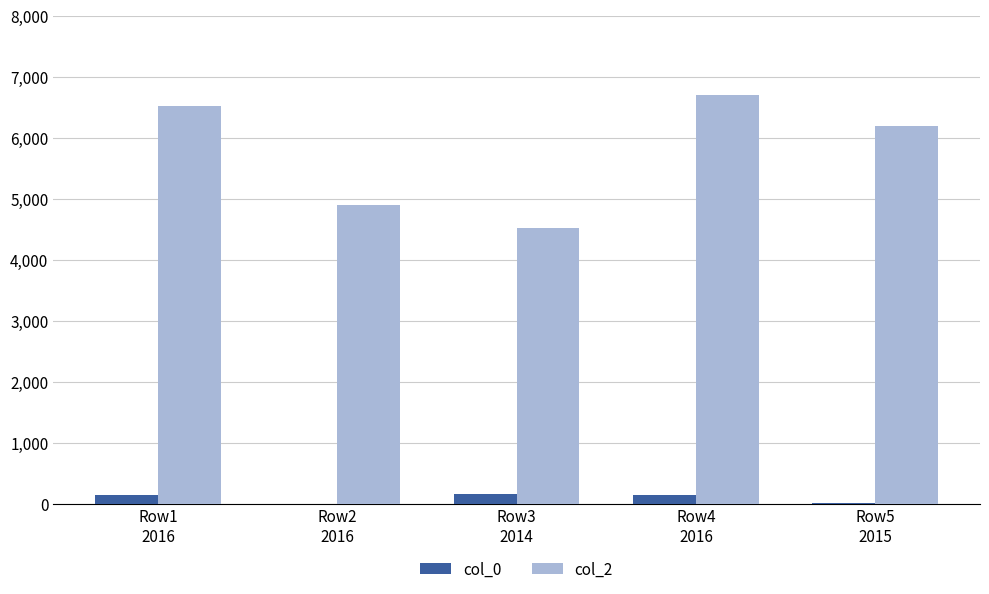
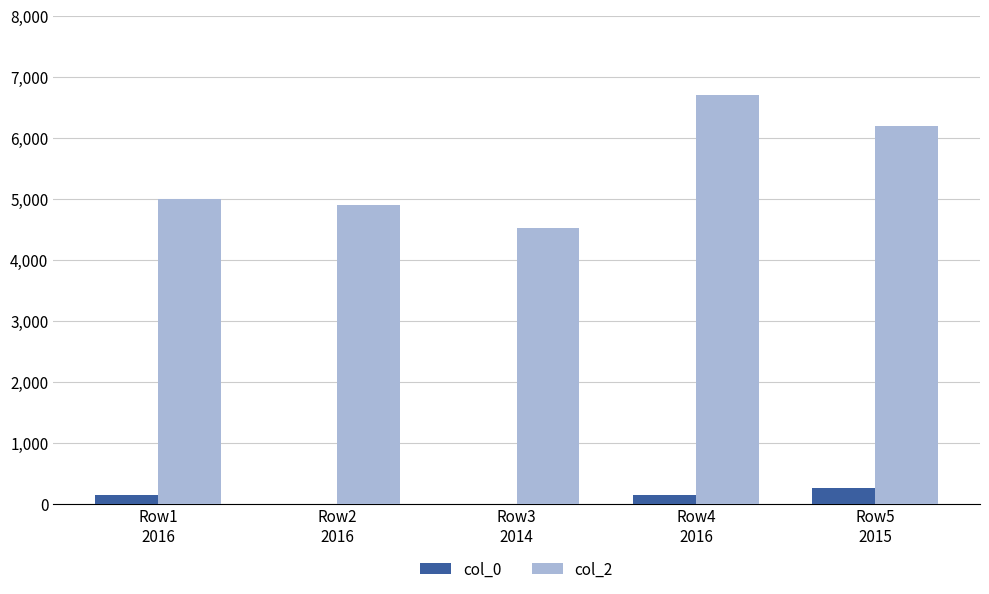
  {
    "col_0": {
      "Row1 2016": "100",
-     "Row3 2014": "200",
+     "Row3 2014": "0",
      "Row4 2016": "200",
-     "Row5 2015": "0"
+     "Row5 2015": "300"
    },
    "col_2": {
-     "Row1 2016": "6,500",
+     "Row1 2016": "5,000",
      "Row2 2016": "4,900",
      "Row3 2014": "4,500",
      "Row4 2016": "6,700",
      "Row5 2015": "6,200"
    }
  }
